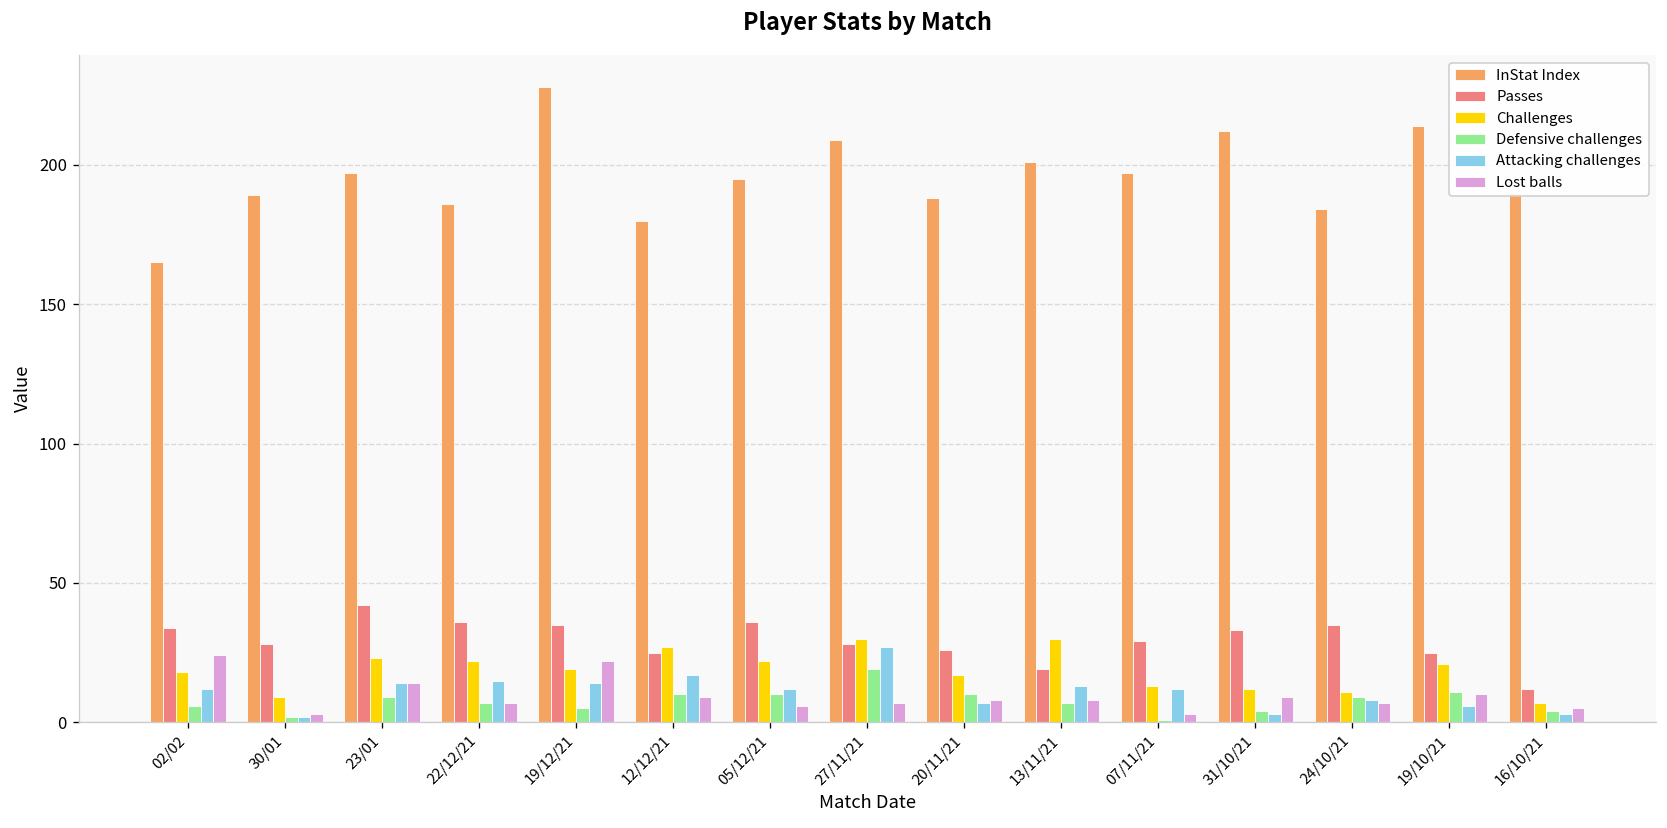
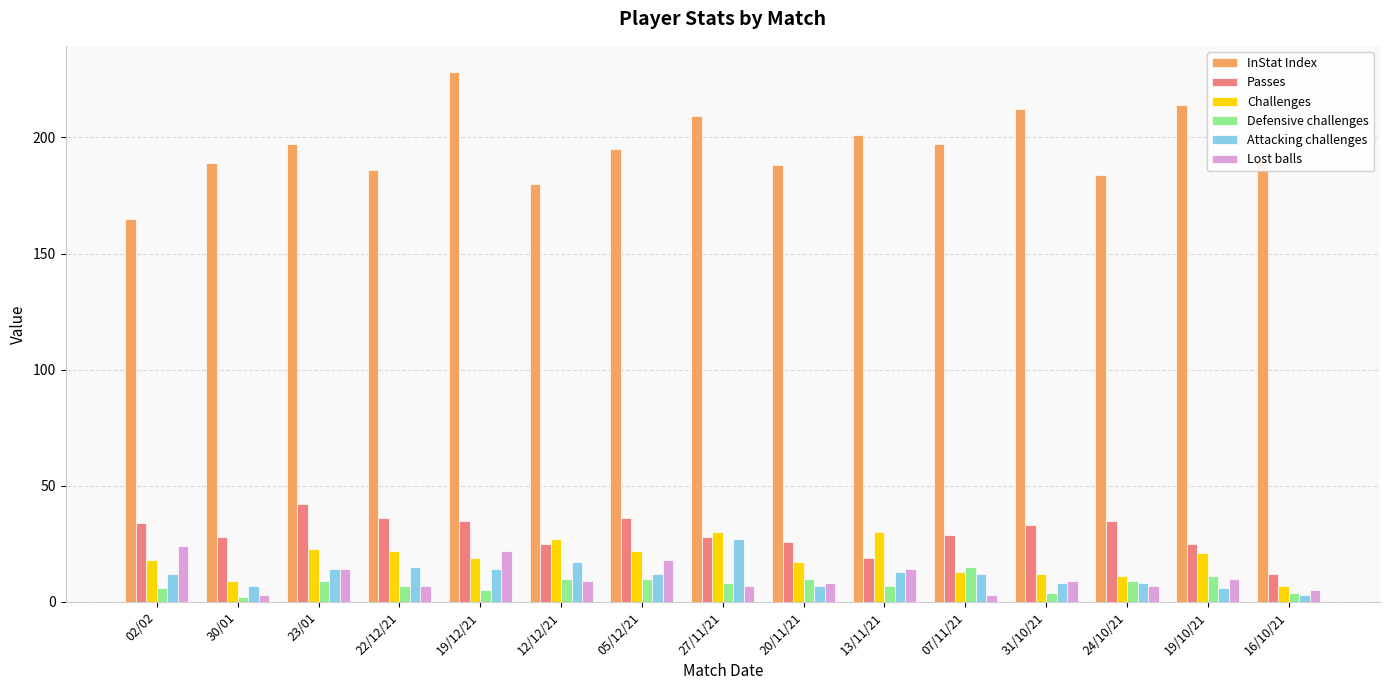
  {
    "Challenges": {
      "02/02": 18,
      "30/01": 9,
      "23/01": 23,
      "22/12/21": 22,
      "19/12/21": 19,
      "12/12/21": 27,
      "05/12/21": 22,
      "27/11/21": 30,
      "20/11/21": 17,
      "13/11/21": 30,
      "07/11/21": 13,
      "31/10/21": 12,
      "24/10/21": 11,
      "19/10/21": 21,
      "16/10/21": 7
    },
    "Defensive challenges": {
      "02/02": 6,
      "30/01": 2,
      "23/01": 9,
      "22/12/21": 7,
      "19/12/21": 5,
      "12/12/21": 10,
      "05/12/21": 10,
-     "27/11/21": 19,
+     "27/11/21": 8,
      "20/11/21": 10,
      "13/11/21": 7,
-     "07/11/21": 1,
+     "07/11/21": 15,
      "31/10/21": 4,
      "24/10/21": 9,
      "19/10/21": 11,
      "16/10/21": 4
    },
    "Attacking challenges": {
      "02/02": 12,
-     "30/01": 2,
+     "30/01": 7,
      "23/01": 14,
      "22/12/21": 15,
      "19/12/21": 14,
      "12/12/21": 17,
      "05/12/21": 12,
      "27/11/21": 27,
      "20/11/21": 7,
      "13/11/21": 13,
      "07/11/21": 12,
-     "31/10/21": 3,
+     "31/10/21": 8,
      "24/10/21": 8,
      "19/10/21": 6,
      "16/10/21": 3
    },
    "Lost balls": {
      "02/02": 24,
      "30/01": 3,
      "23/01": 14,
      "22/12/21": 7,
      "19/12/21": 22,
      "12/12/21": 9,
-     "05/12/21": 6,
+     "05/12/21": 18,
      "27/11/21": 7,
      "20/11/21": 8,
-     "13/11/21": 8,
+     "13/11/21": 14,
      "07/11/21": 3,
      "31/10/21": 9,
      "24/10/21": 7,
      "19/10/21": 10,
      "16/10/21": 5
    }
  }
